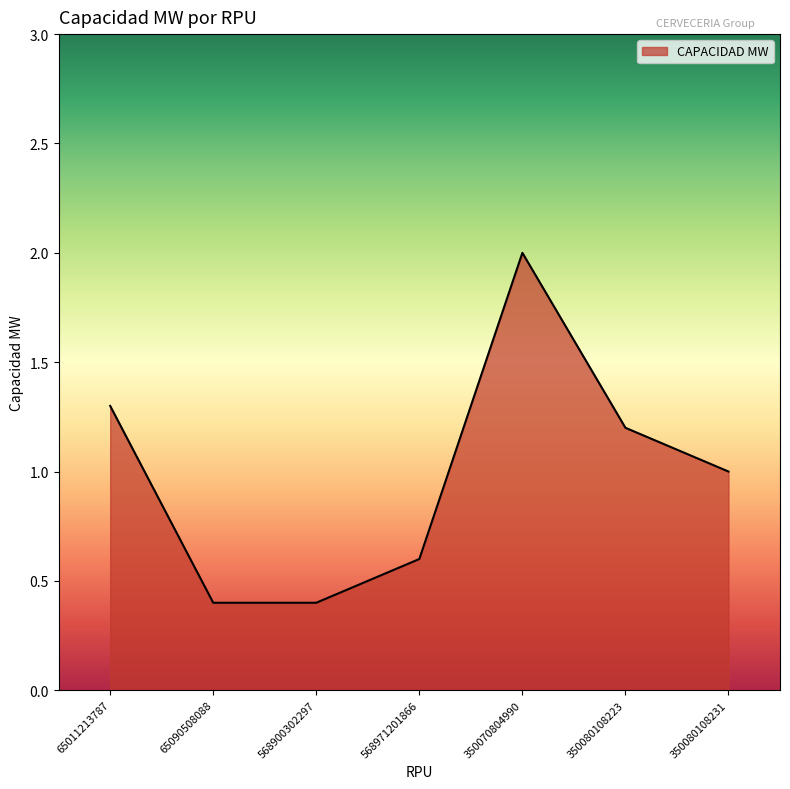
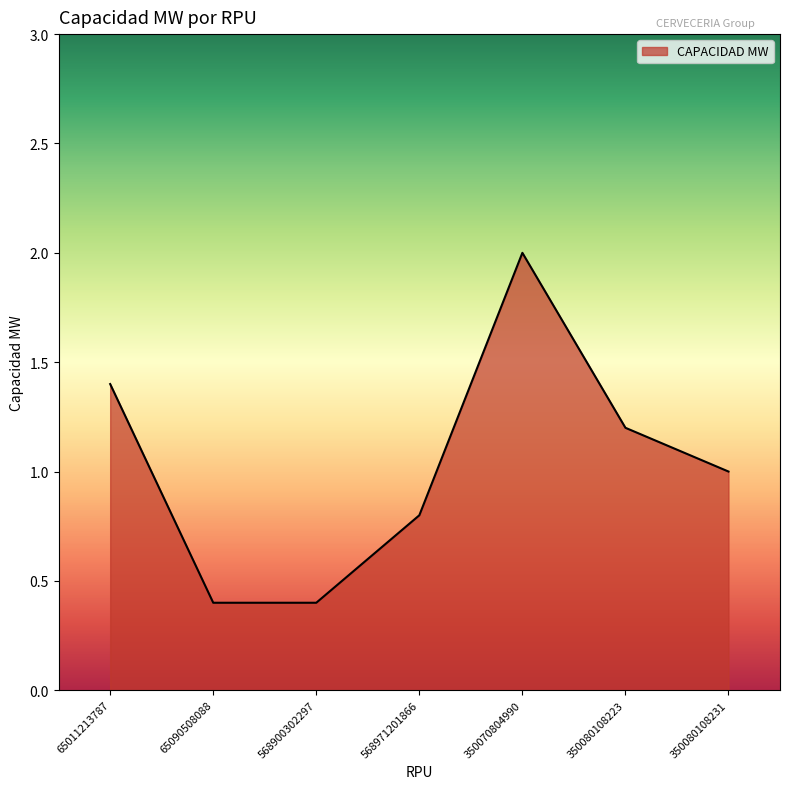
  {
-   "65011213787": 1.3,
+   "65011213787": 1.4,
    "65090508088": 0.4,
    "568900302297": 0.4,
-   "568971201866": 0.6,
+   "568971201866": 0.8,
    "350070804990": 2.0,
    "350080108223": 1.2,
    "350080108231": 1.0
  }
